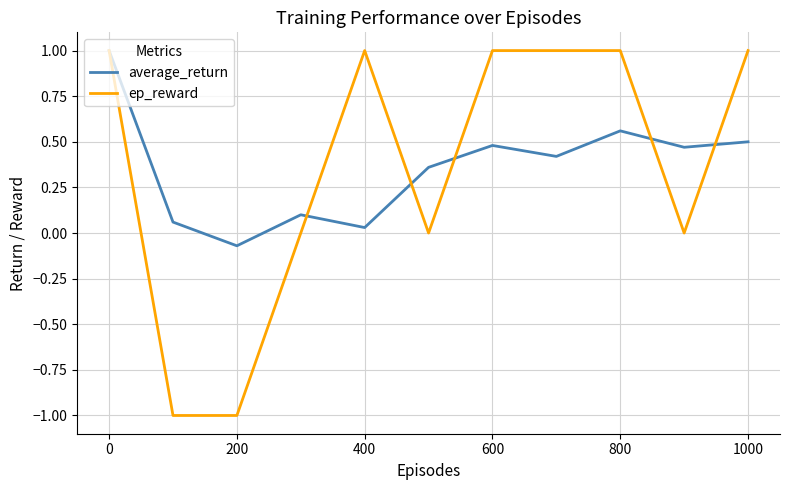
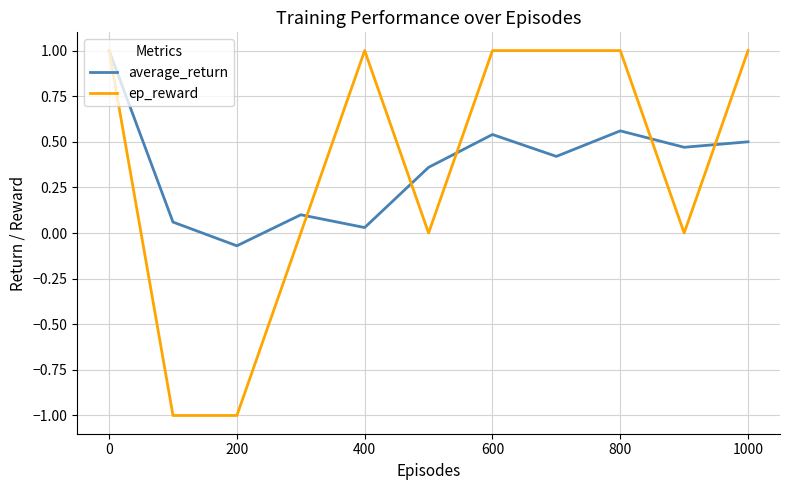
  {
    "average_return": {
      "200": -0.07,
      "400": 0.03,
-     "600": 0.48,
+     "600": 0.54,
      "800": 0.56,
      "1000": 0.50
    },
    "ep_reward": {
      "200": -1.00,
      "400": 1.00,
      "600": 1.00,
      "800": 1.00,
      "1000": 1.00
    }
  }
